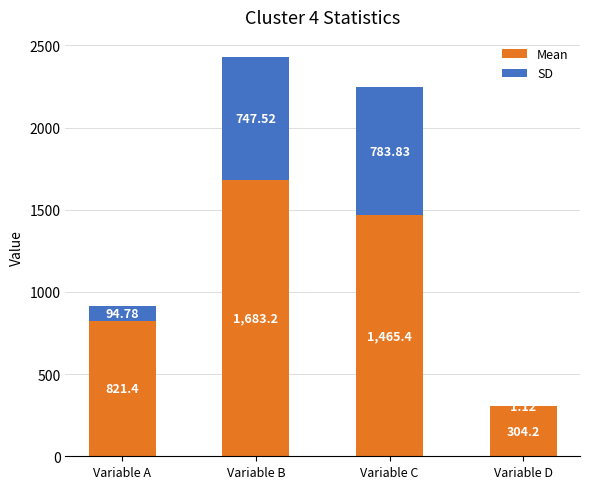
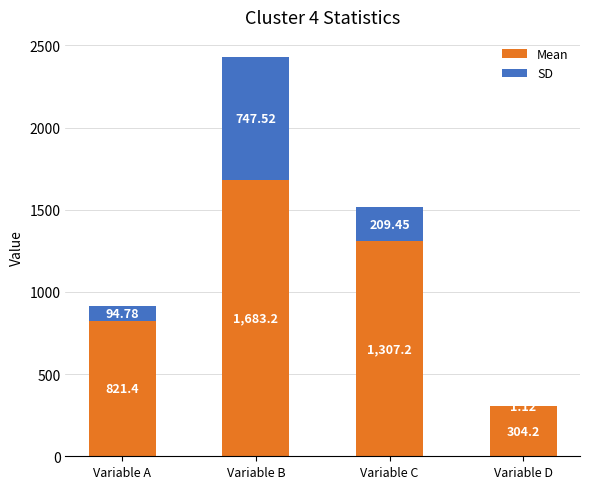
  {
    "Mean": {
      "Variable A": "821.4",
      "Variable B": "1,683.2",
-     "Variable C": "1,465.4",
+     "Variable C": "1,307.2",
      "Variable D": "304.2"
    },
    "SD": {
      "Variable A": "94.78",
      "Variable B": "747.52",
-     "Variable C": "783.83"
+     "Variable C": "209.45"
    }
  }
